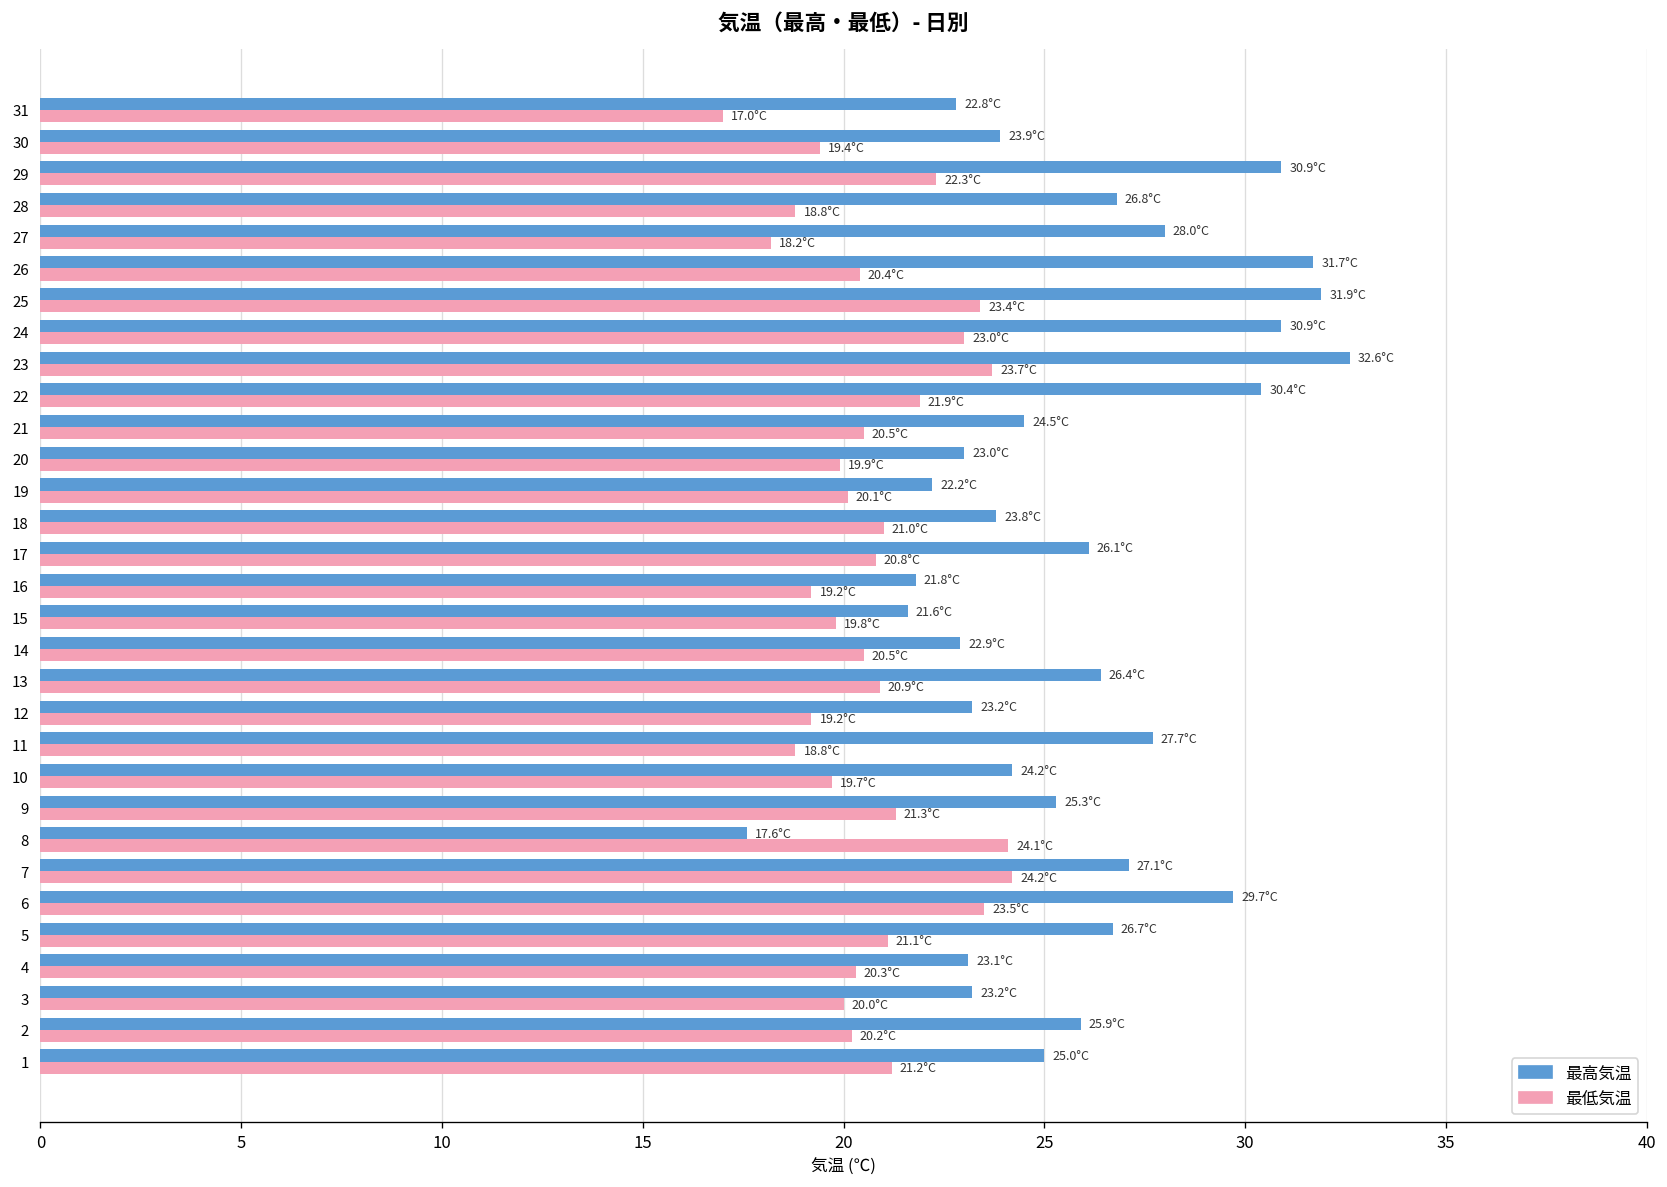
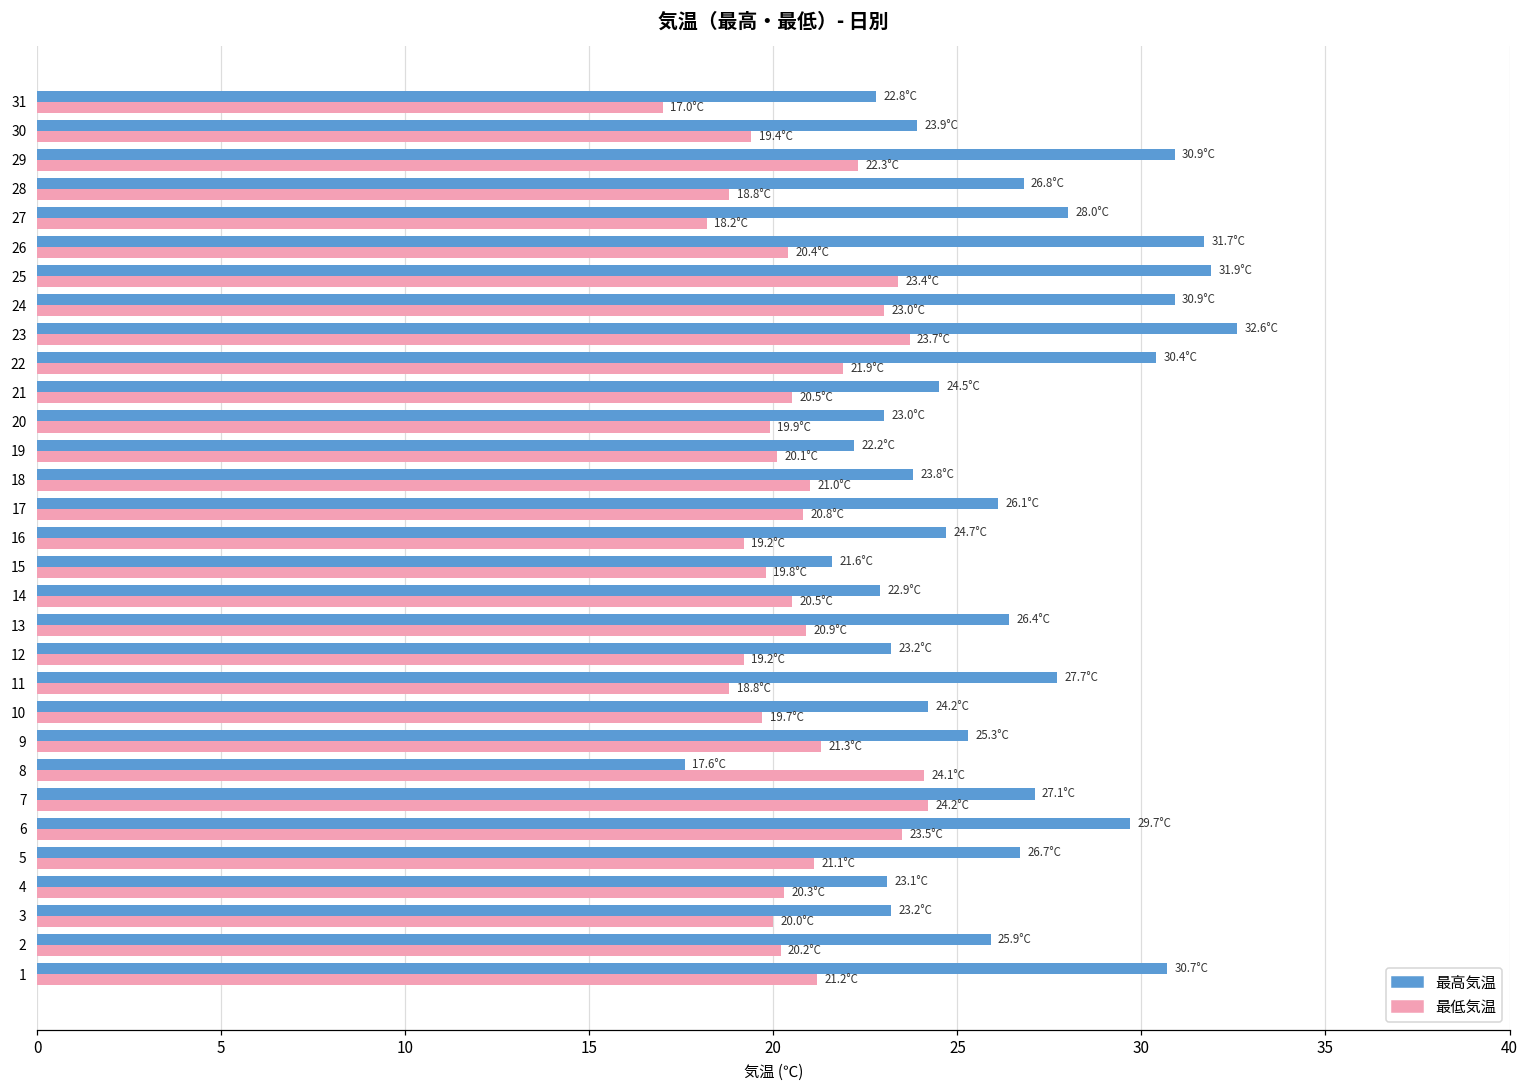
  {
    "最高気温": {
      "31": "22.8°C",
      "30": "23.9°C",
      "29": "30.9°C",
      "28": "26.8°C",
      "27": "28.0°C",
      "26": "31.7°C",
      "25": "31.9°C",
      "24": "30.9°C",
      "23": "32.6°C",
      "22": "30.4°C",
      "21": "24.5°C",
      "20": "23.0°C",
      "19": "22.2°C",
      "18": "23.8°C",
      "17": "26.1°C",
-     "16": "21.8°C",
+     "16": "24.7°C",
      "15": "21.6°C",
      "14": "22.9°C",
      "13": "26.4°C",
      "12": "23.2°C",
      "11": "27.7°C",
      "10": "24.2°C",
      "9": "25.3°C",
      "8": "17.6°C",
      "7": "27.1°C",
      "6": "29.7°C",
      "5": "26.7°C",
      "4": "23.1°C",
      "3": "23.2°C",
      "2": "25.9°C",
-     "1": "25.0°C"
+     "1": "30.7°C"
    },
    "最低気温": {
      "31": "17.0°C",
      "30": "19.4°C",
      "29": "22.3°C",
      "28": "18.8°C",
      "27": "18.2°C",
      "26": "20.4°C",
      "25": "23.4°C",
      "24": "23.0°C",
      "23": "23.7°C",
      "22": "21.9°C",
      "21": "20.5°C",
      "20": "19.9°C",
      "19": "20.1°C",
      "18": "21.0°C",
      "17": "20.8°C",
      "16": "19.2°C",
      "15": "19.8°C",
      "14": "20.5°C",
      "13": "20.9°C",
      "12": "19.2°C",
      "11": "18.8°C",
      "10": "19.7°C",
      "9": "21.3°C",
      "8": "24.1°C",
      "7": "24.2°C",
      "6": "23.5°C",
      "5": "21.1°C",
      "4": "20.3°C",
      "3": "20.0°C",
      "2": "20.2°C",
      "1": "21.2°C"
    }
  }
